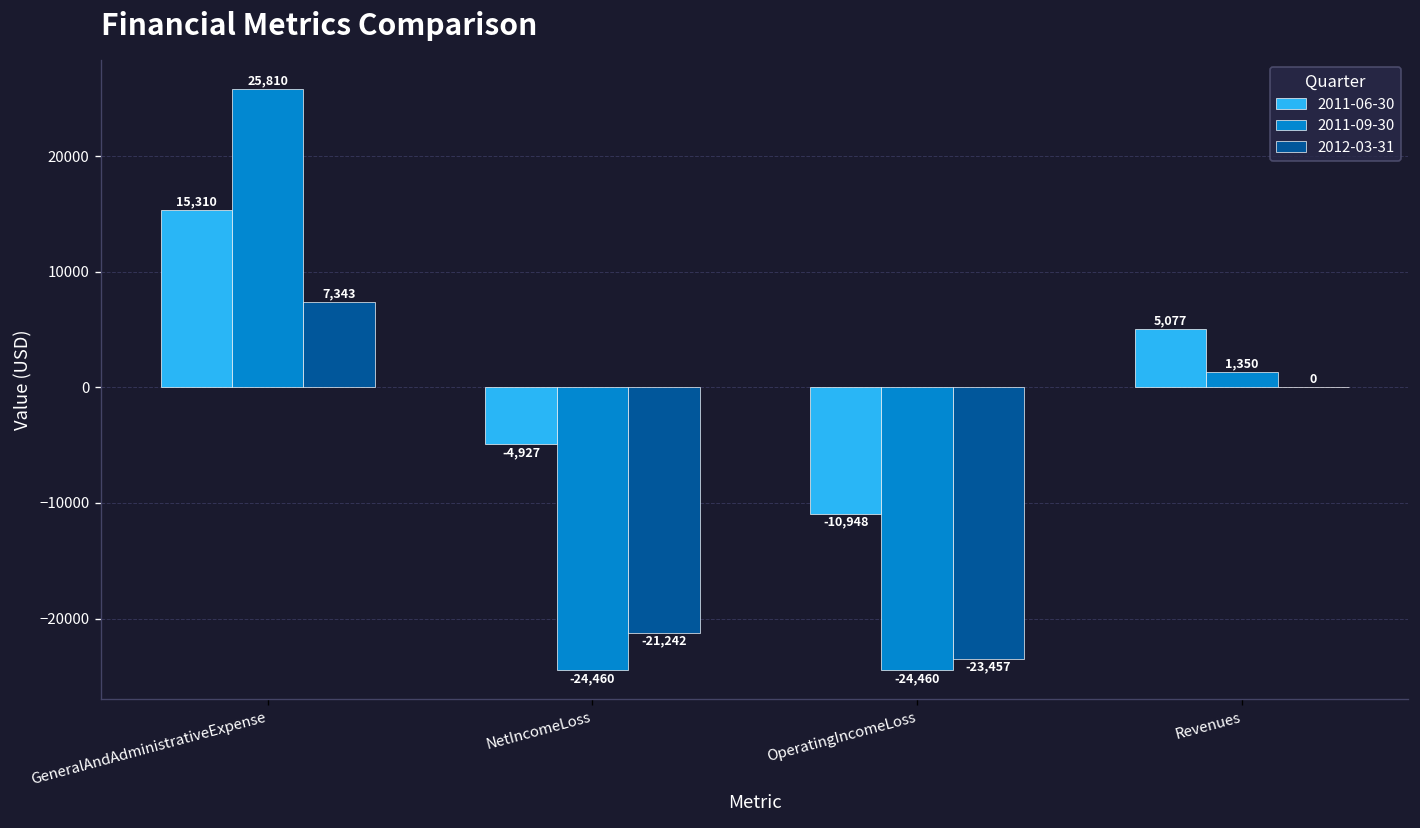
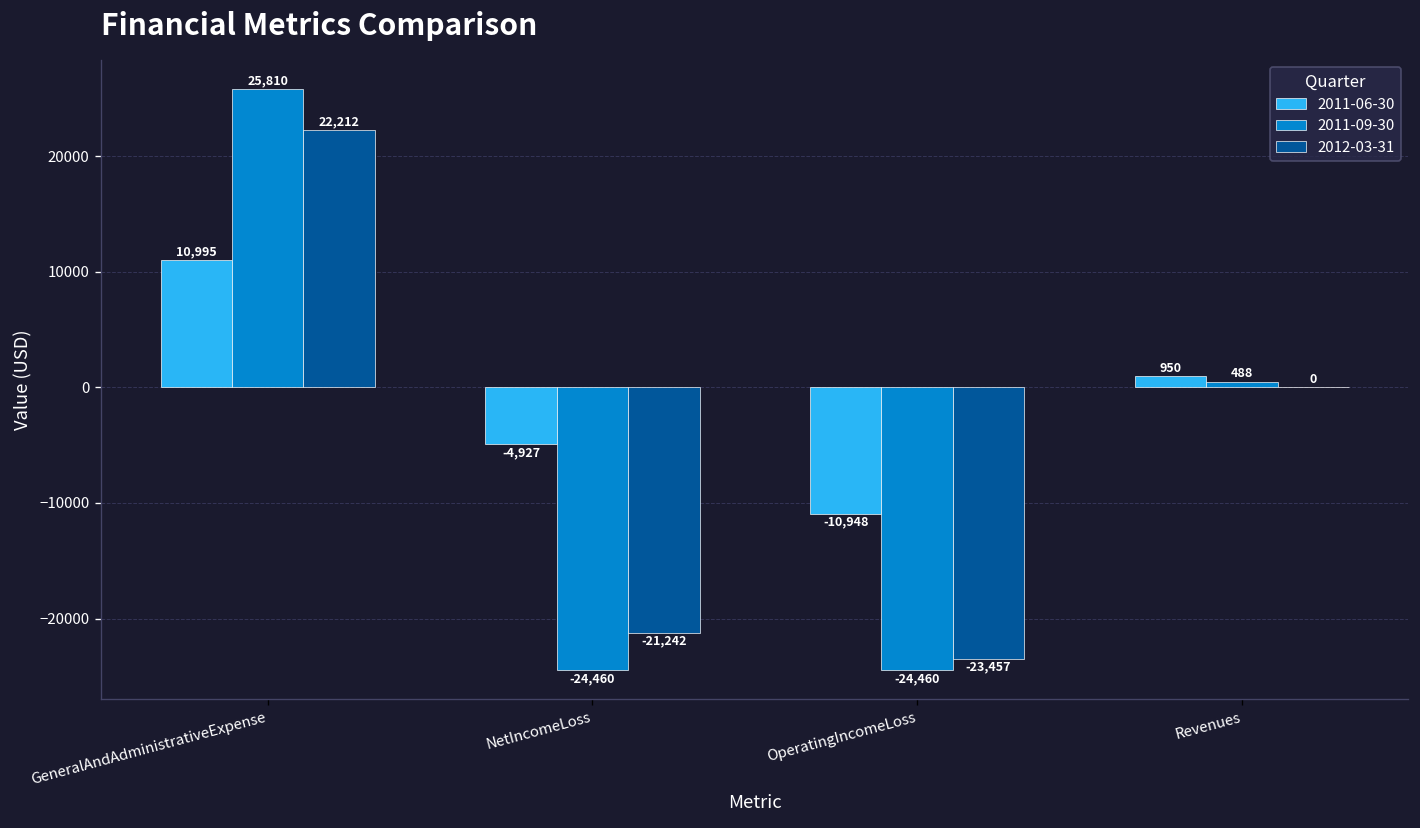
  {
    "2011-06-30": {
-     "GeneralAndAdministrativeExpense": "15,310",
+     "GeneralAndAdministrativeExpense": "10,995",
      "NetIncomeLoss": "-4,927",
      "OperatingIncomeLoss": "-10,948",
-     "Revenues": "5,077"
+     "Revenues": "950"
    },
    "2011-09-30": {
      "GeneralAndAdministrativeExpense": "25,810",
      "NetIncomeLoss": "-24,460",
      "OperatingIncomeLoss": "-24,460",
-     "Revenues": "1,350"
+     "Revenues": "488"
    },
    "2012-03-31": {
-     "GeneralAndAdministrativeExpense": "7,343",
+     "GeneralAndAdministrativeExpense": "22,212",
      "NetIncomeLoss": "-21,242",
      "OperatingIncomeLoss": "-23,457",
      "Revenues": "0"
    }
  }
